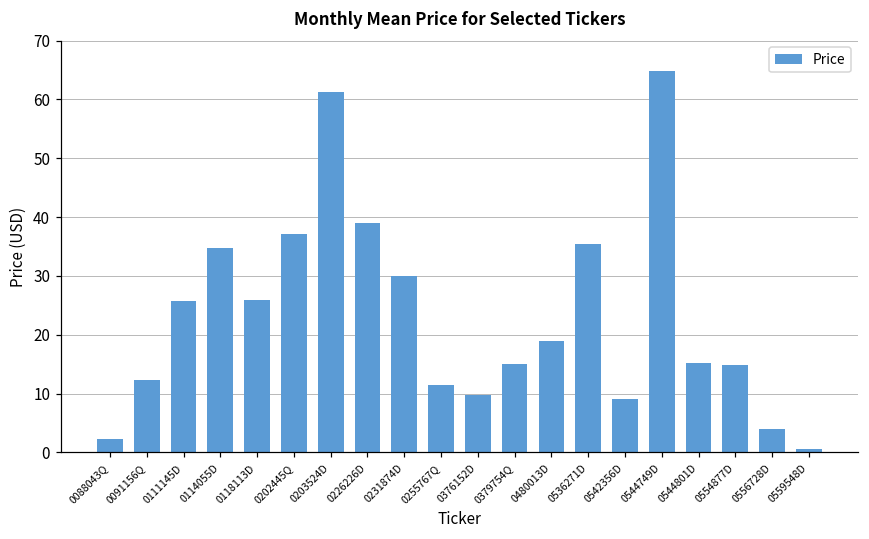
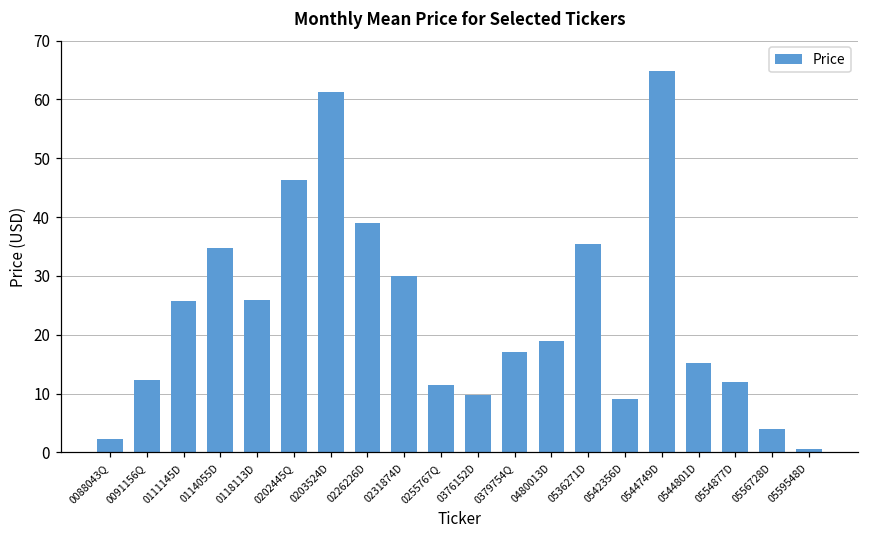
  {
    "0088043Q": 2,
    "0091156Q": 12,
    "0111145D": 26,
    "0114055D": 35,
    "0118113D": 26,
-   "0202445Q": 37,
+   "0202445Q": 46,
    "0203524D": 61,
    "0226226D": 39,
    "0231874D": 30,
    "0255767Q": 11,
    "0376152D": 10,
-   "0379754Q": 15,
+   "0379754Q": 17,
    "0480013D": 19,
    "0536271D": 36,
    "0542356D": 9,
    "0544749D": 65,
    "0544801D": 15,
-   "0554877D": 15,
+   "0554877D": 12,
    "0556728D": 4,
    "0559548D": 1
  }
